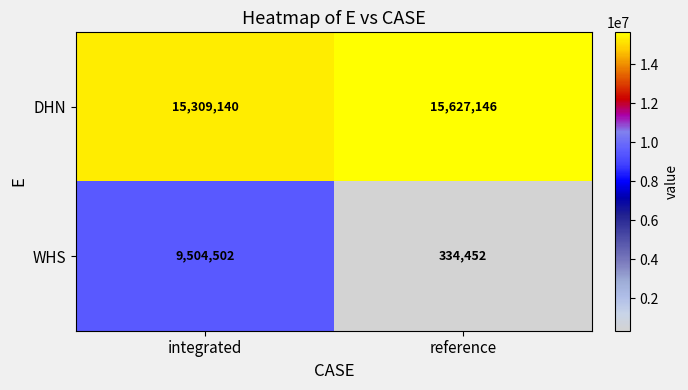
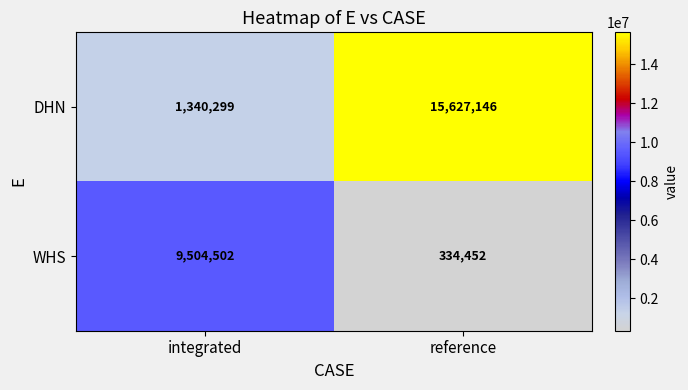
  {
    "DHN": {
-     "integrated": "15,309,140",
+     "integrated": "1,340,299",
      "reference": "15,627,146"
    },
    "WHS": {
      "integrated": "9,504,502",
      "reference": "334,452"
    }
  }
